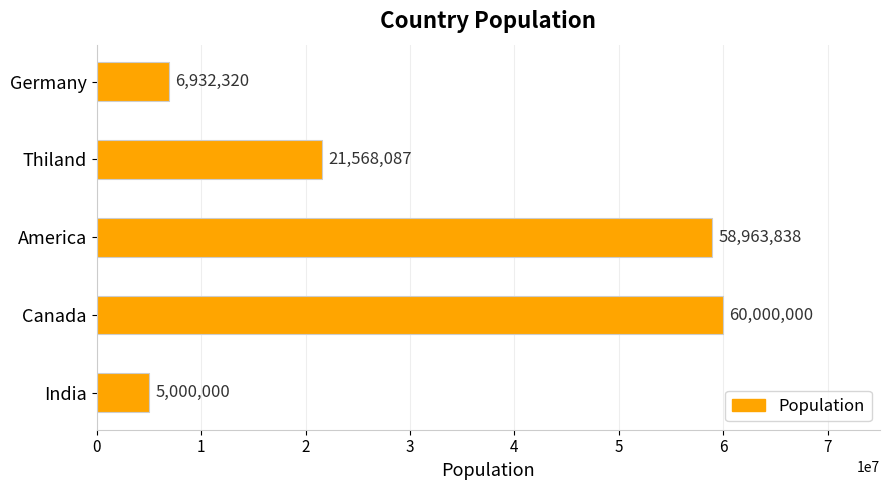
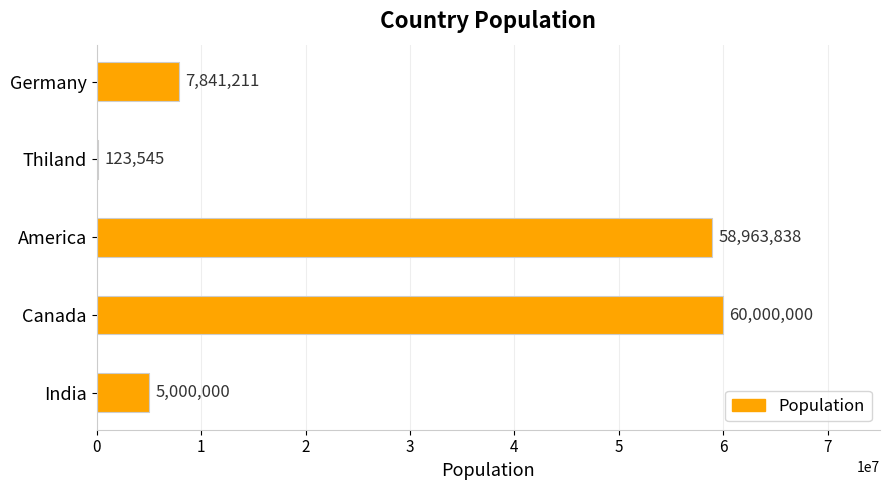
  {
-   "Germany": "6,932,320",
-   "Thiland": "21,568,087",
+   "Germany": "7,841,211",
+   "Thiland": "123,545",
    "America": "58,963,838",
    "Canada": "60,000,000",
    "India": "5,000,000"
  }
